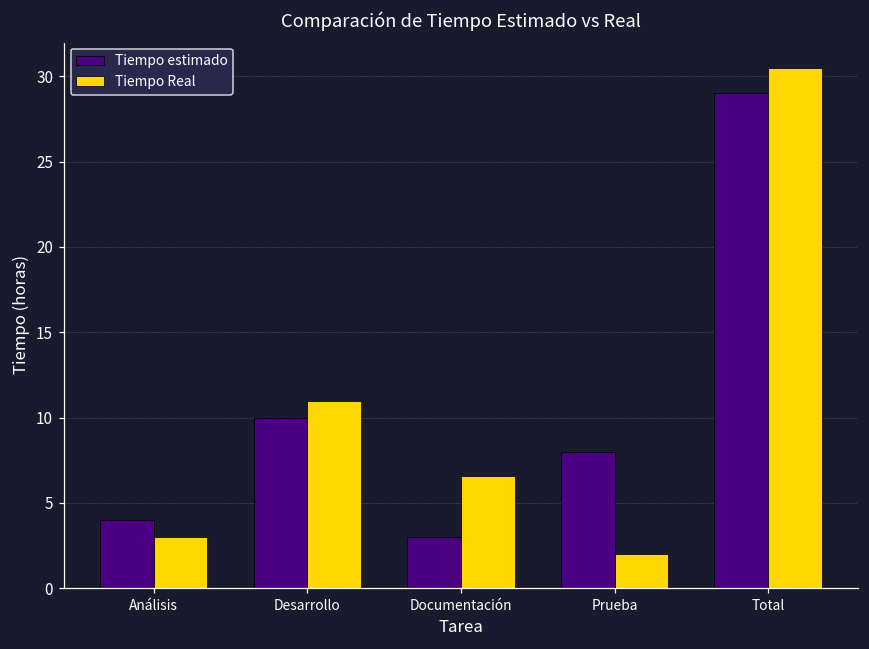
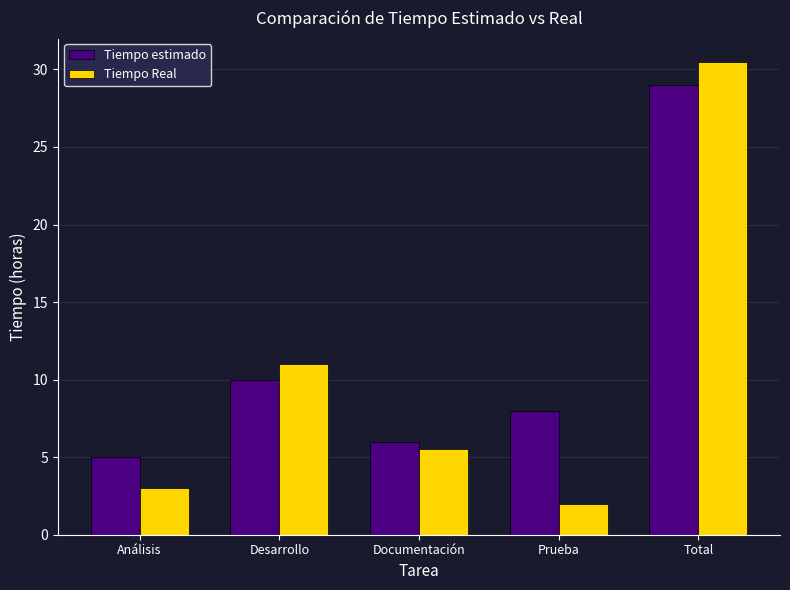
  {
    "Tiempo estimado": {
-     "Análisis": 4,
+     "Análisis": 5,
      "Desarrollo": 10,
-     "Documentación": 3,
+     "Documentación": 6,
      "Prueba": 8,
      "Total": 29
    },
    "Tiempo Real": {
      "Análisis": 3.0,
      "Desarrollo": 11.0,
-     "Documentación": 6.6,
+     "Documentación": 5.5,
      "Prueba": 2.0,
      "Total": 30.5
    }
  }
